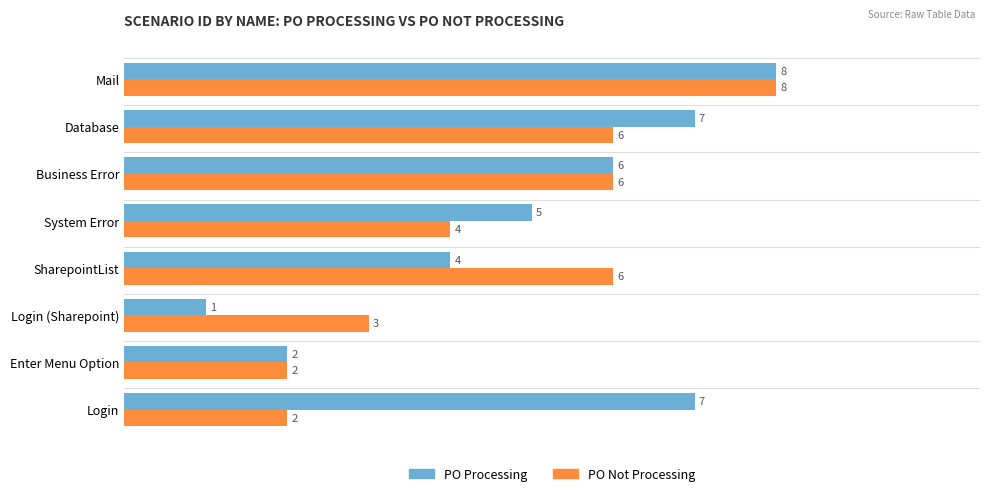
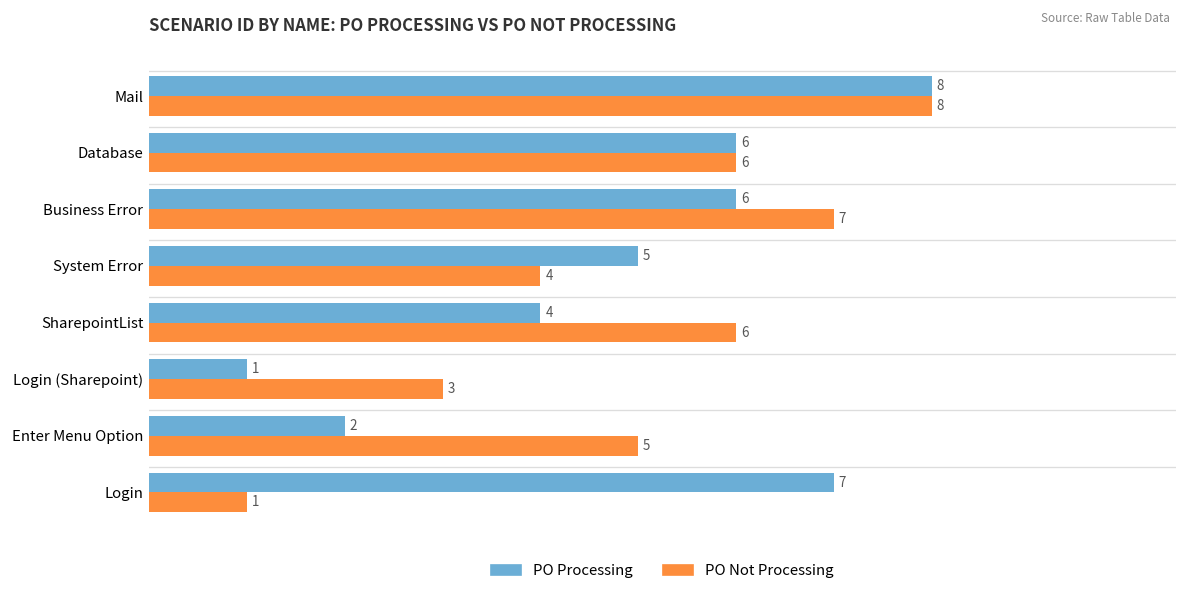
  {
    "PO Processing": {
      "Mail": 8,
-     "Database": 7,
+     "Database": 6,
      "Business Error": 6,
      "System Error": 5,
      "SharepointList": 4,
      "Login (Sharepoint)": 1,
      "Enter Menu Option": 2,
      "Login": 7
    },
    "PO Not Processing": {
      "Mail": 8,
      "Database": 6,
-     "Business Error": 6,
+     "Business Error": 7,
      "System Error": 4,
      "SharepointList": 6,
      "Login (Sharepoint)": 3,
-     "Enter Menu Option": 2,
-     "Login": 2
+     "Enter Menu Option": 5,
+     "Login": 1
    }
  }
